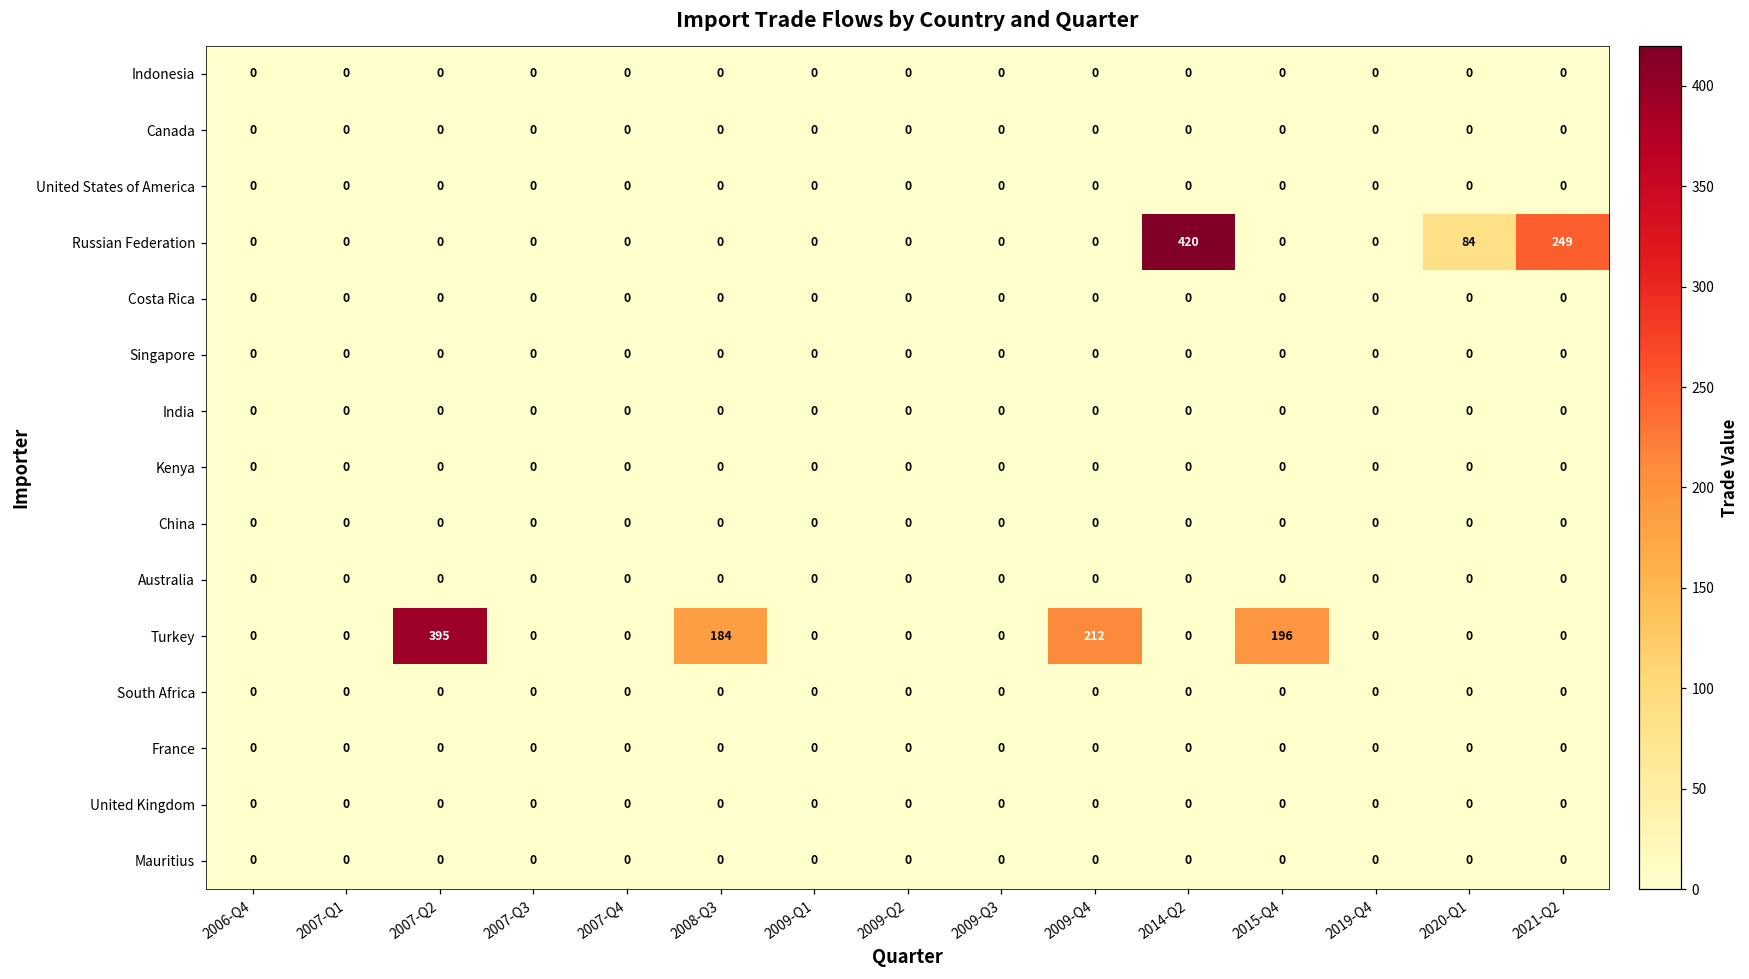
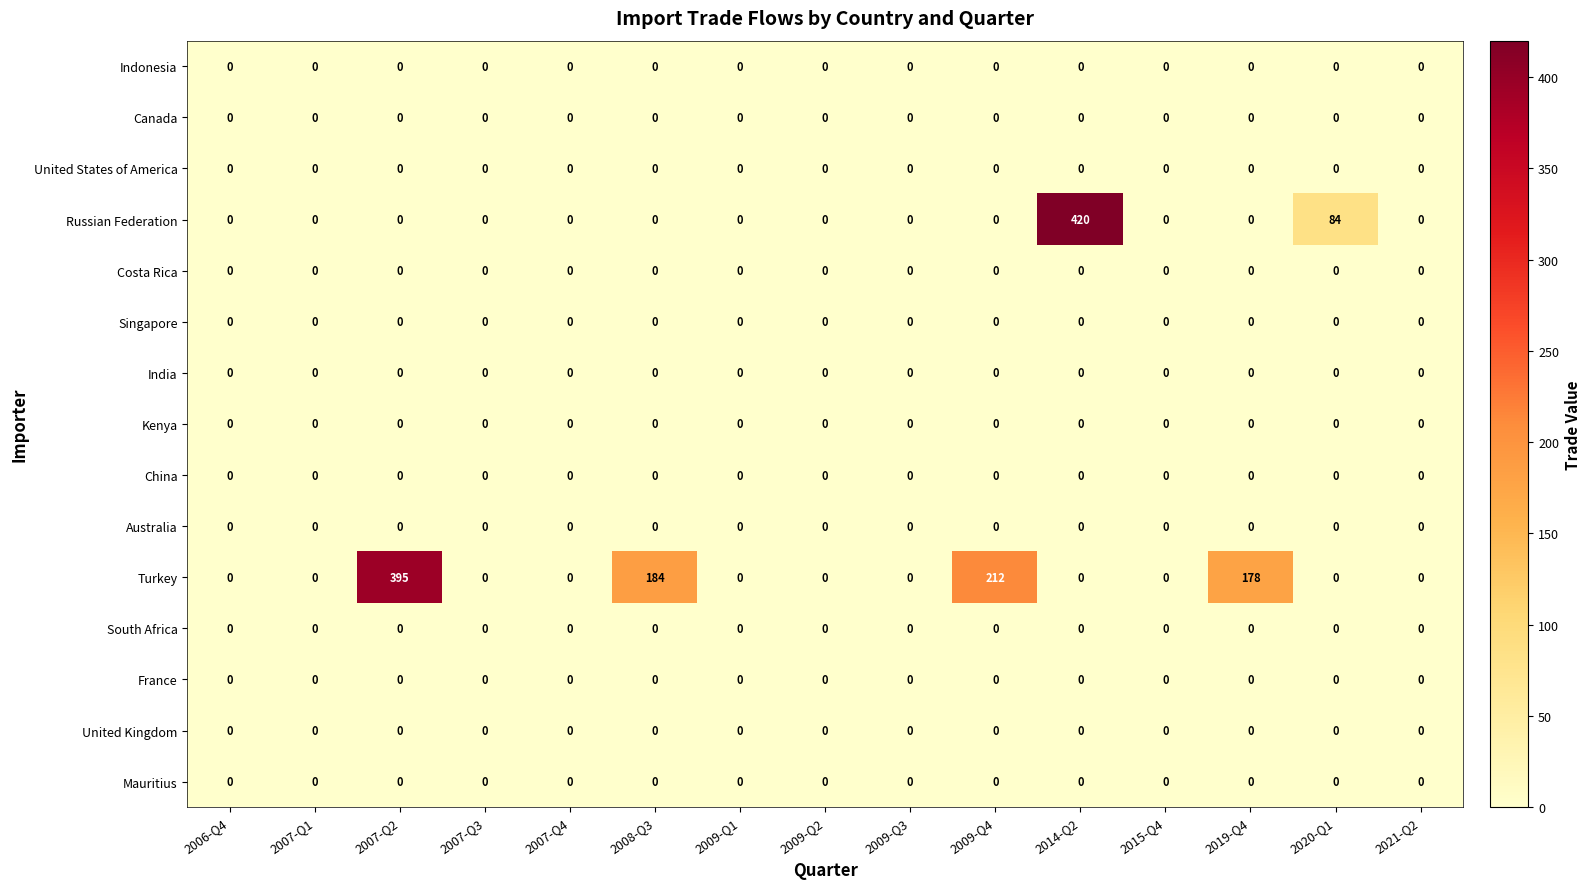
  {
    "Russian Federation": {
      "2006-Q4": 0,
      "2007-Q1": 0,
      "2007-Q2": 0,
      "2007-Q3": 0,
      "2007-Q4": 0,
      "2008-Q3": 0,
      "2009-Q1": 0,
      "2009-Q2": 0,
      "2009-Q3": 0,
      "2009-Q4": 0,
      "2014-Q2": 420,
      "2015-Q4": 0,
      "2019-Q4": 0,
      "2020-Q1": 84,
-     "2021-Q2": 249
+     "2021-Q2": 0
    },
    "Turkey": {
      "2006-Q4": 0,
      "2007-Q1": 0,
      "2007-Q2": 395,
      "2007-Q3": 0,
      "2007-Q4": 0,
      "2008-Q3": 184,
      "2009-Q1": 0,
      "2009-Q2": 0,
      "2009-Q3": 0,
      "2009-Q4": 212,
      "2014-Q2": 0,
-     "2015-Q4": 196,
-     "2019-Q4": 0,
+     "2015-Q4": 0,
+     "2019-Q4": 178,
      "2020-Q1": 0,
      "2021-Q2": 0
    }
  }
